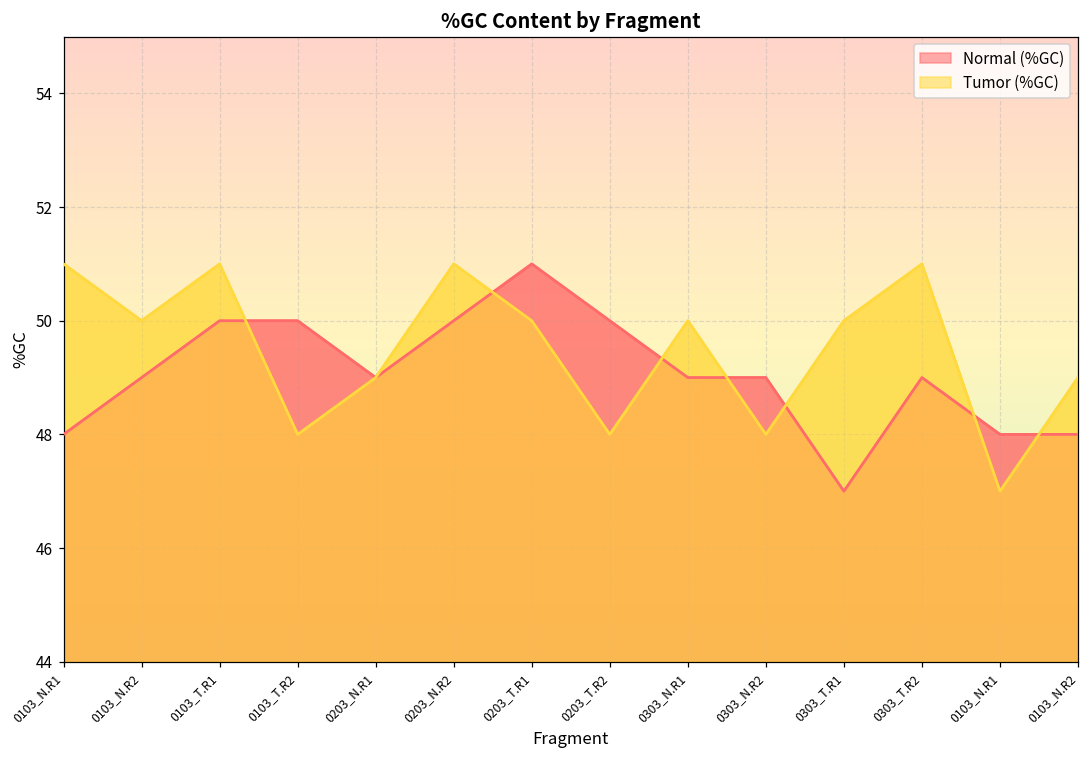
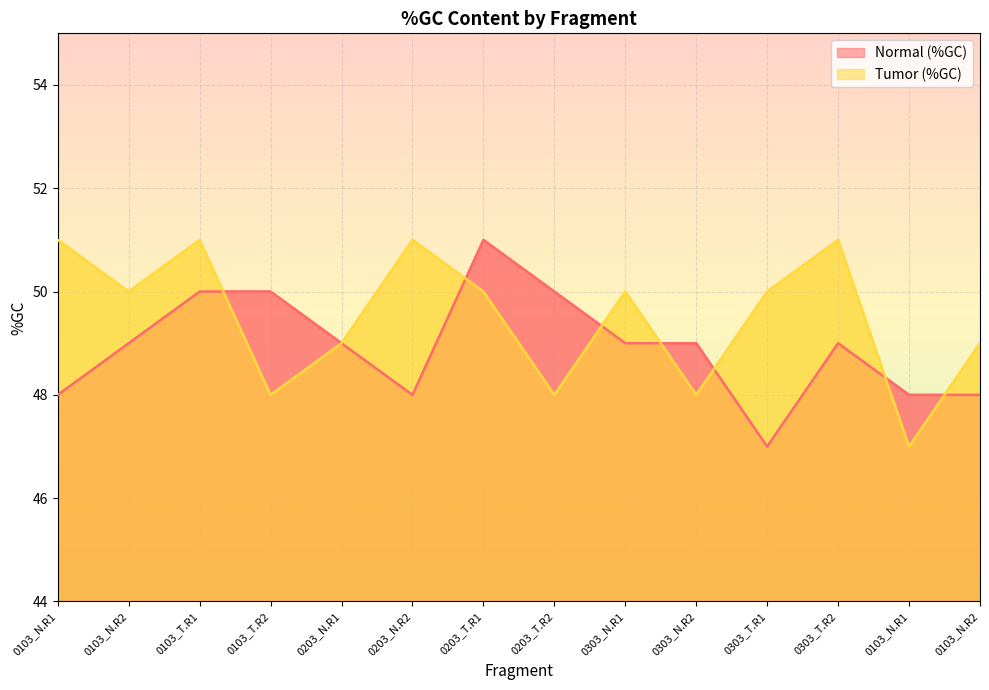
  {
    "Normal (%GC)": {
      "0103_T.R1": 50,
      "0103_T.R2": 50,
-     "0203_N.R2": 50,
+     "0203_N.R2": 48,
      "0203_T.R1": 51,
      "0203_T.R2": 50,
      "0303_N.R1": 49,
      "0303_N.R2": 49,
      "0303_T.R1": 47,
      "0303_T.R2": 49
    },
    "Tumor (%GC)": {
      "0103_T.R1": 51,
      "0103_T.R2": 48,
      "0203_N.R2": 51,
      "0203_T.R1": 50,
      "0203_T.R2": 48,
      "0303_N.R1": 50,
      "0303_N.R2": 48,
      "0303_T.R1": 50,
      "0303_T.R2": 51
    }
  }
